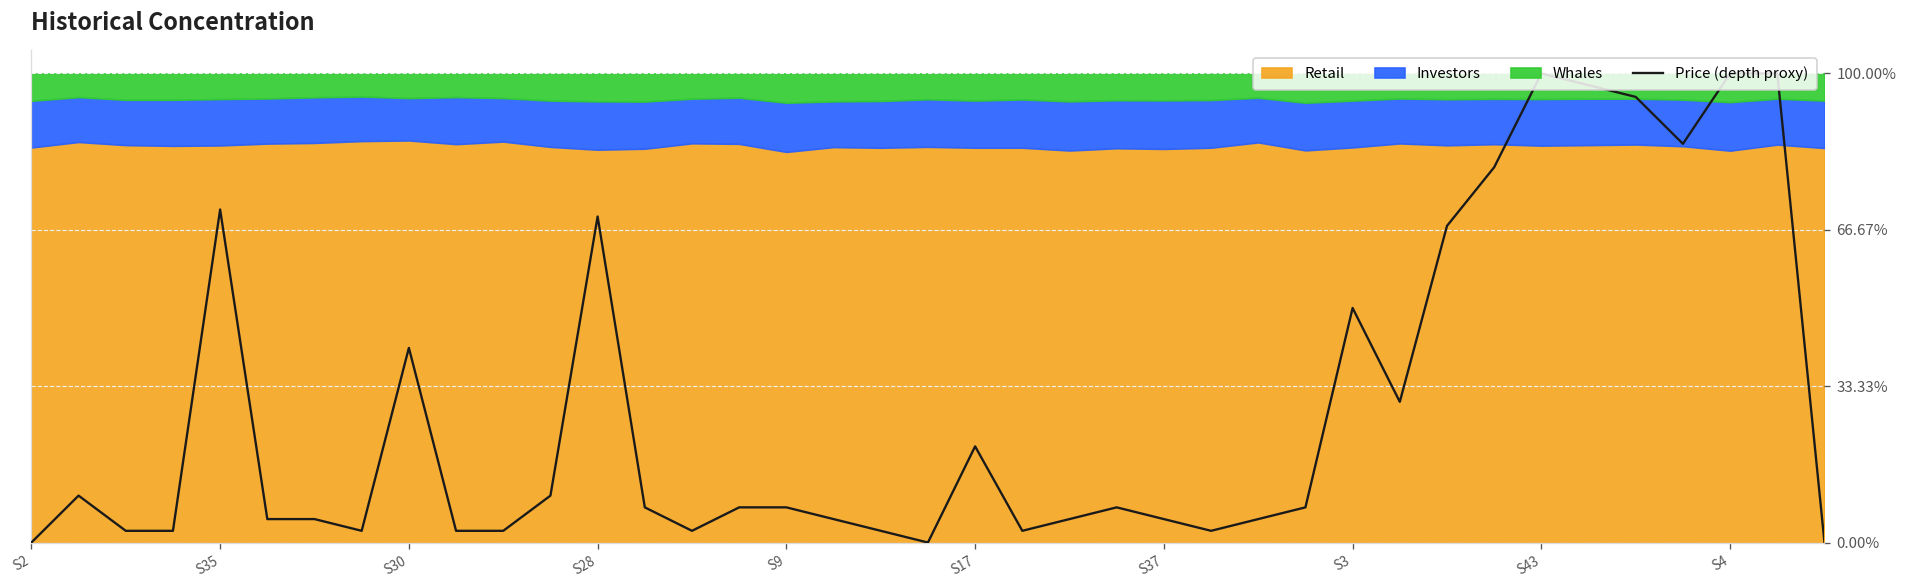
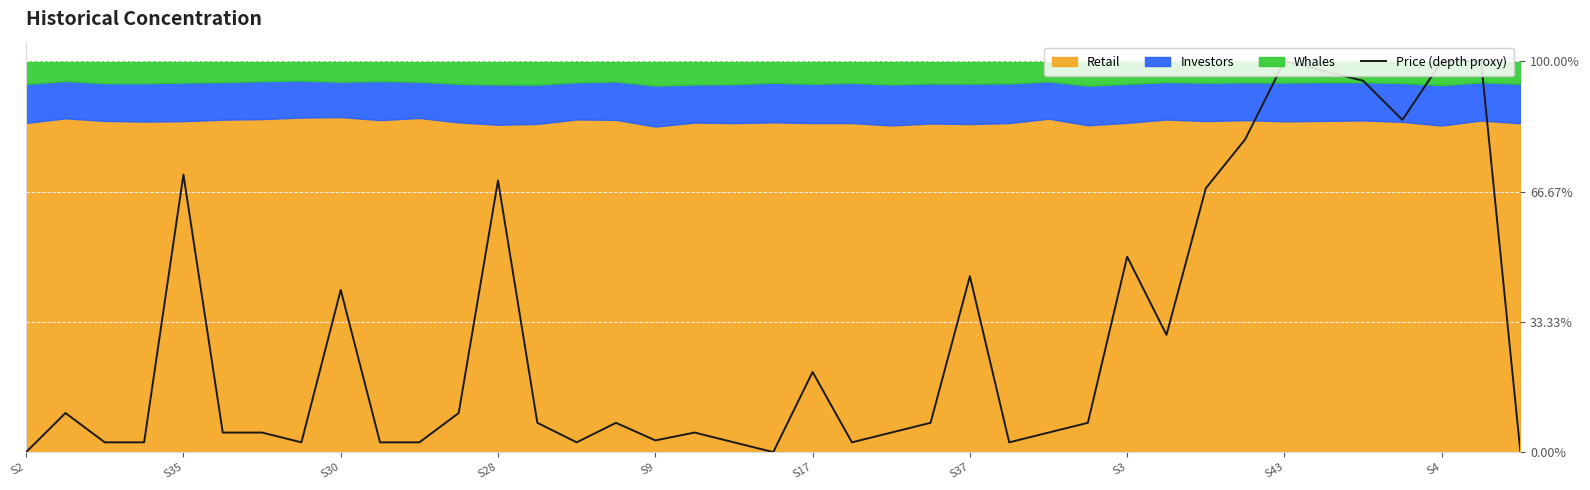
  {
    "Price (depth proxy)": {
      "S2": "0%",
      "S35": "71%",
      "S30": "42%",
      "S28": "70%",
-     "S9": "7%",
+     "S9": "3%",
      "S17": "21%",
-     "S37": "5%",
+     "S37": "45%",
      "S3": "50%"
    },
    "Retail": {
      "S2": "84%",
      "S35": "85%",
      "S30": "86%",
      "S28": "84%",
      "S9": "83%",
      "S17": "84%",
      "S37": "84%",
      "S3": "84%",
      "S43": "85%",
      "S4": "84%"
    },
    "Investors": {
      "S2": "10%",
      "S35": "10%",
      "S30": "9%",
      "S28": "10%",
      "S9": "10%",
      "S17": "10%",
      "S37": "10%",
      "S3": "10%",
      "S43": "10%",
      "S4": "10%"
    },
    "Whales": {
      "S2": "6%",
      "S35": "5%",
      "S30": "5%",
      "S28": "6%",
      "S9": "6%",
      "S17": "6%",
      "S37": "6%"
    }
  }
